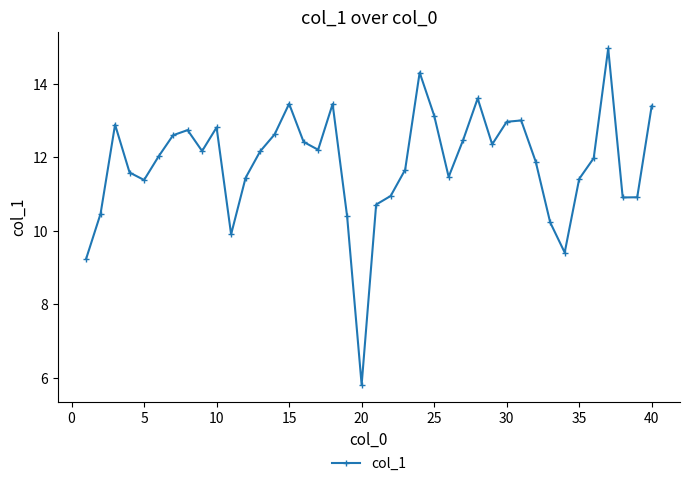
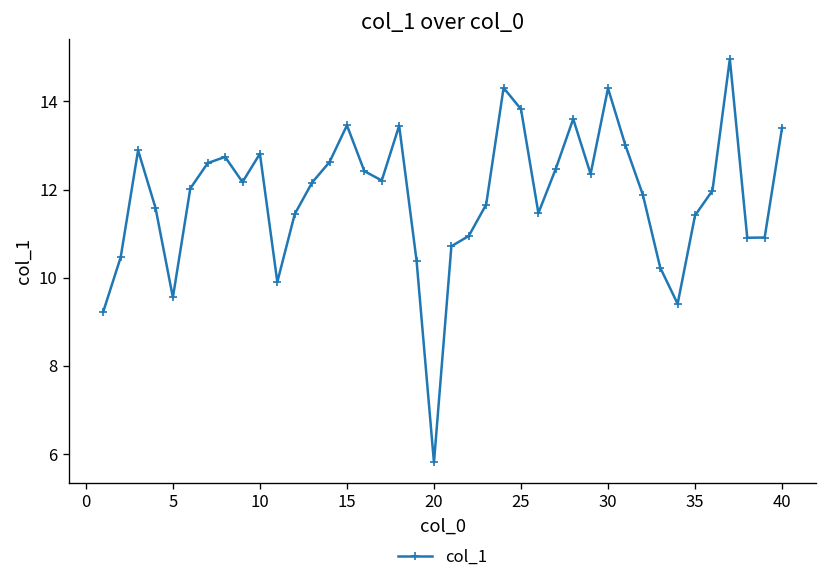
  {
-   "5": 11.4,
+   "5": 9.6,
    "10": 12.8,
    "15": 13.5,
    "20": 5.8,
-   "25": 13.1,
-   "30": 13.0,
+   "25": 13.8,
+   "30": 14.3,
    "35": 11.4,
    "40": 13.4
  }
